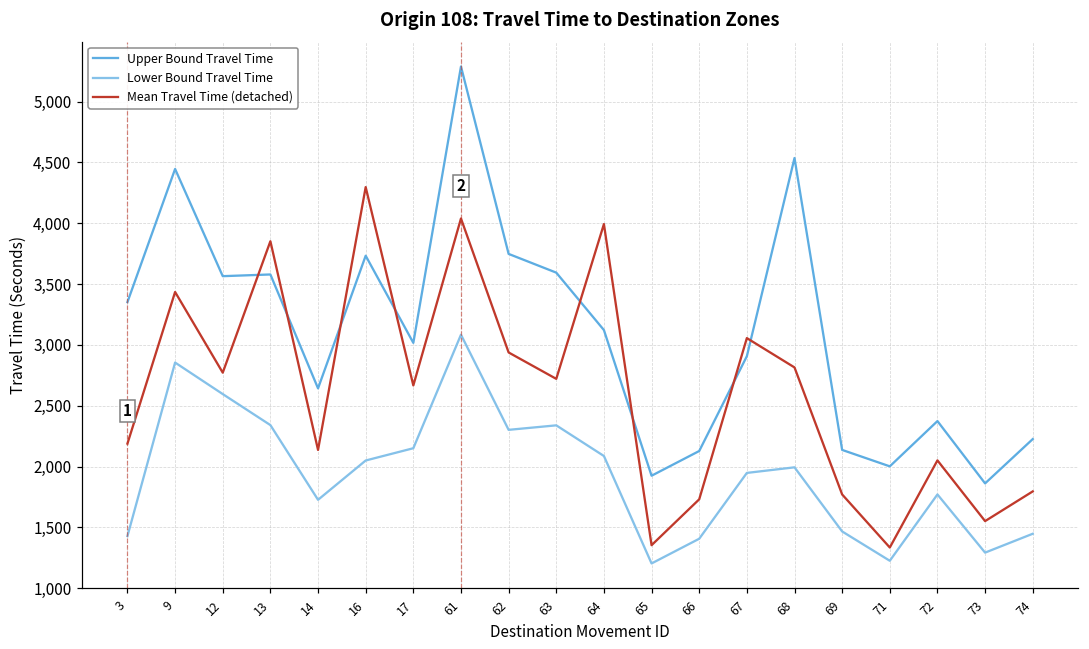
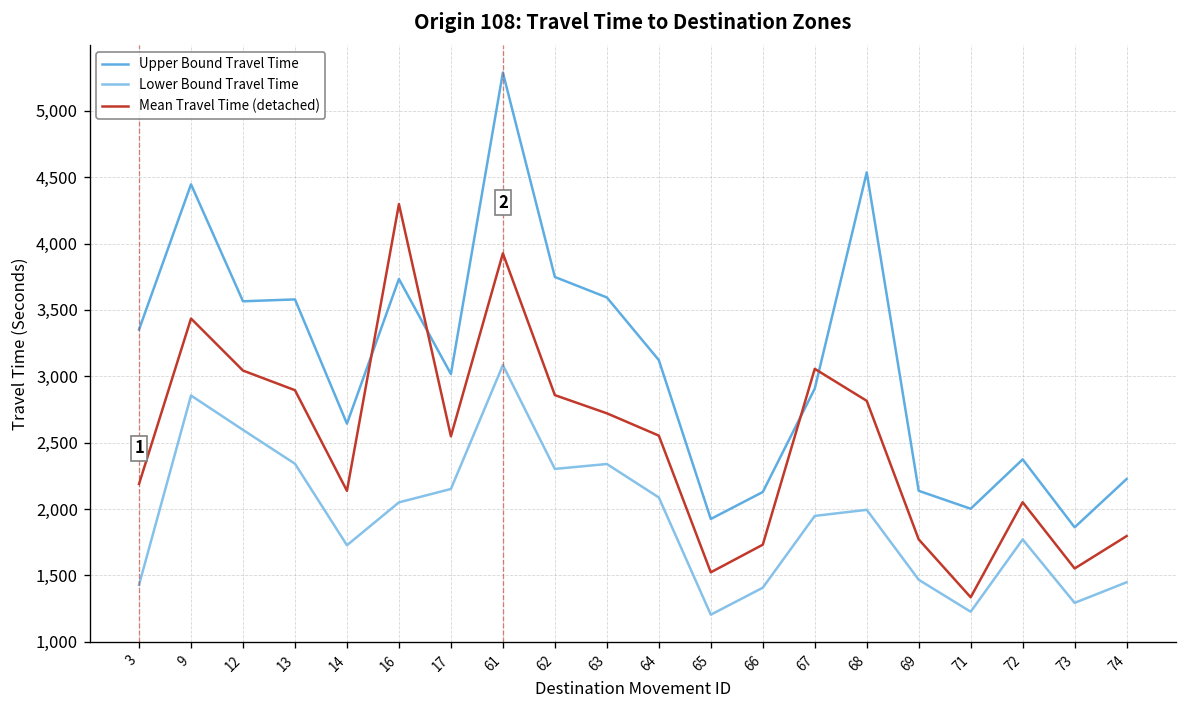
  {
    "Mean Travel Time (detached)": {
      "9": "3,440",
-     "12": "2,770",
-     "13": "3,850",
+     "12": "3,040",
+     "13": "2,900",
      "14": "2,140",
      "16": "4,300",
-     "17": "2,670",
-     "61": "4,040",
-     "62": "2,940",
+     "17": "2,550",
+     "61": "3,930",
+     "62": "2,860",
      "63": "2,720",
-     "64": "3,990",
-     "65": "1,350",
+     "64": "2,550",
+     "65": "1,520",
      "66": "1,730",
      "67": "3,060",
      "68": "2,820",
      "69": "1,770",
      "71": "1,340",
      "72": "2,050",
      "73": "1,550",
      "74": "1,800"
    }
  }
